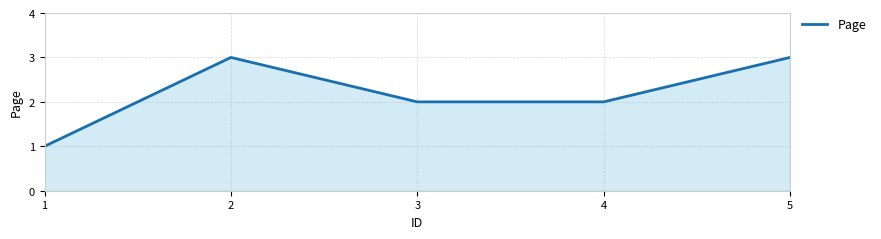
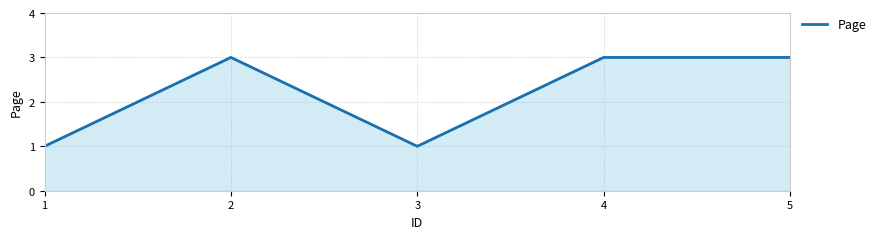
  {
    "1": 1,
    "2": 3,
-   "3": 2,
-   "4": 2,
+   "3": 1,
+   "4": 3,
    "5": 3
  }
